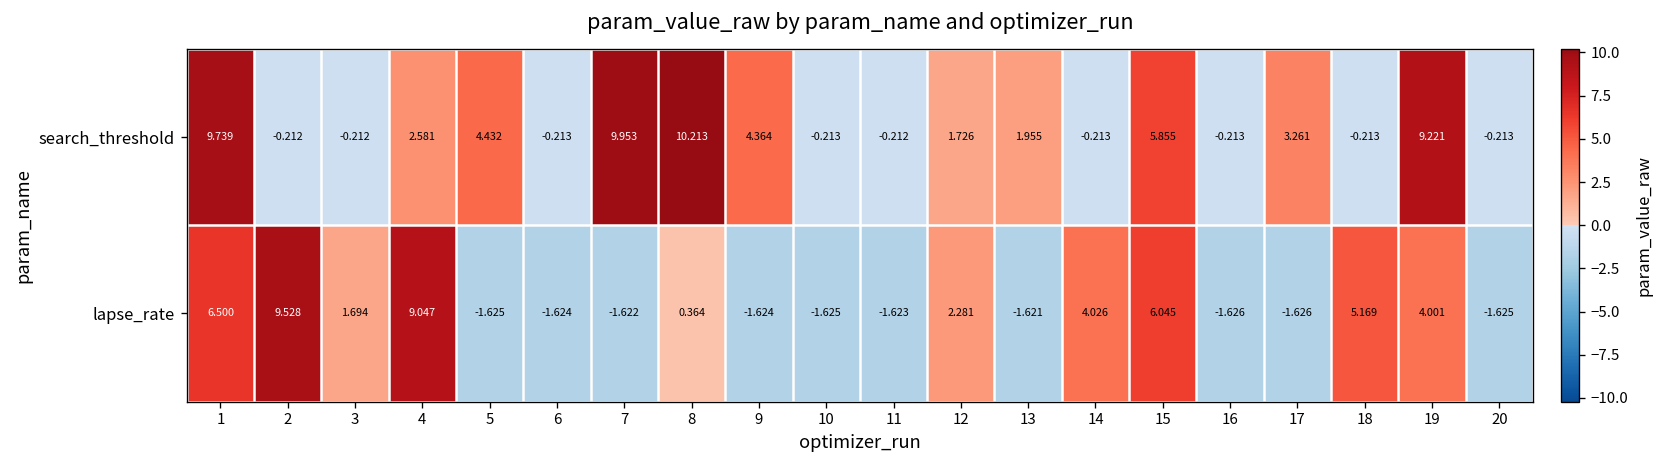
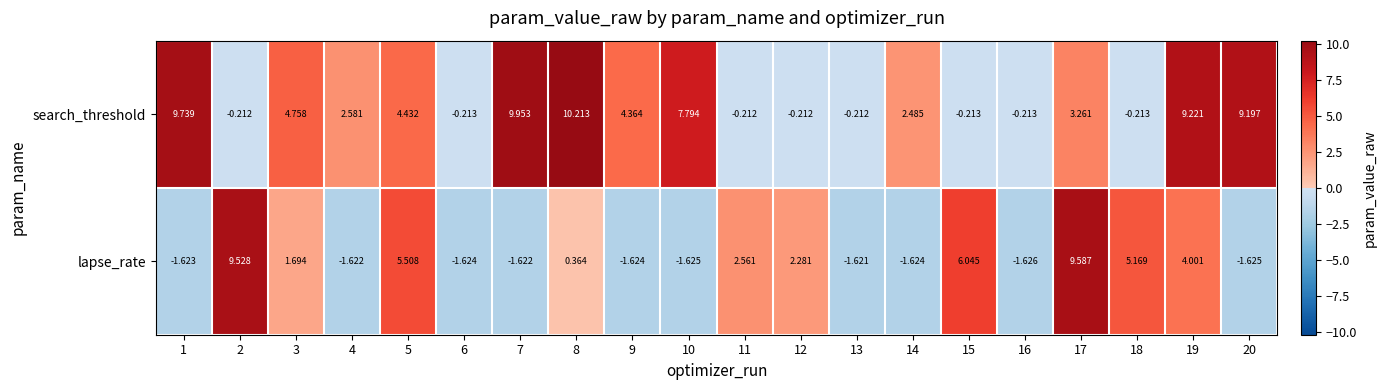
  {
    "search_threshold": {
      "1": 9.739,
      "2": -0.212,
-     "3": -0.212,
+     "3": 4.758,
      "4": 2.581,
      "5": 4.432,
      "6": -0.213,
      "7": 9.953,
      "8": 10.213,
      "9": 4.364,
-     "10": -0.213,
+     "10": 7.794,
      "11": -0.212,
-     "12": 1.726,
-     "13": 1.955,
-     "14": -0.213,
-     "15": 5.855,
+     "12": -0.212,
+     "13": -0.212,
+     "14": 2.485,
+     "15": -0.213,
      "16": -0.213,
      "17": 3.261,
      "18": -0.213,
      "19": 9.221,
-     "20": -0.213
+     "20": 9.197
    },
    "lapse_rate": {
-     "1": 6.500,
+     "1": -1.623,
      "2": 9.528,
      "3": 1.694,
-     "4": 9.047,
-     "5": -1.625,
+     "4": -1.622,
+     "5": 5.508,
      "6": -1.624,
      "7": -1.622,
      "8": 0.364,
      "9": -1.624,
      "10": -1.625,
-     "11": -1.623,
+     "11": 2.561,
      "12": 2.281,
      "13": -1.621,
-     "14": 4.026,
+     "14": -1.624,
      "15": 6.045,
      "16": -1.626,
-     "17": -1.626,
+     "17": 9.587,
      "18": 5.169,
      "19": 4.001,
      "20": -1.625
    }
  }
